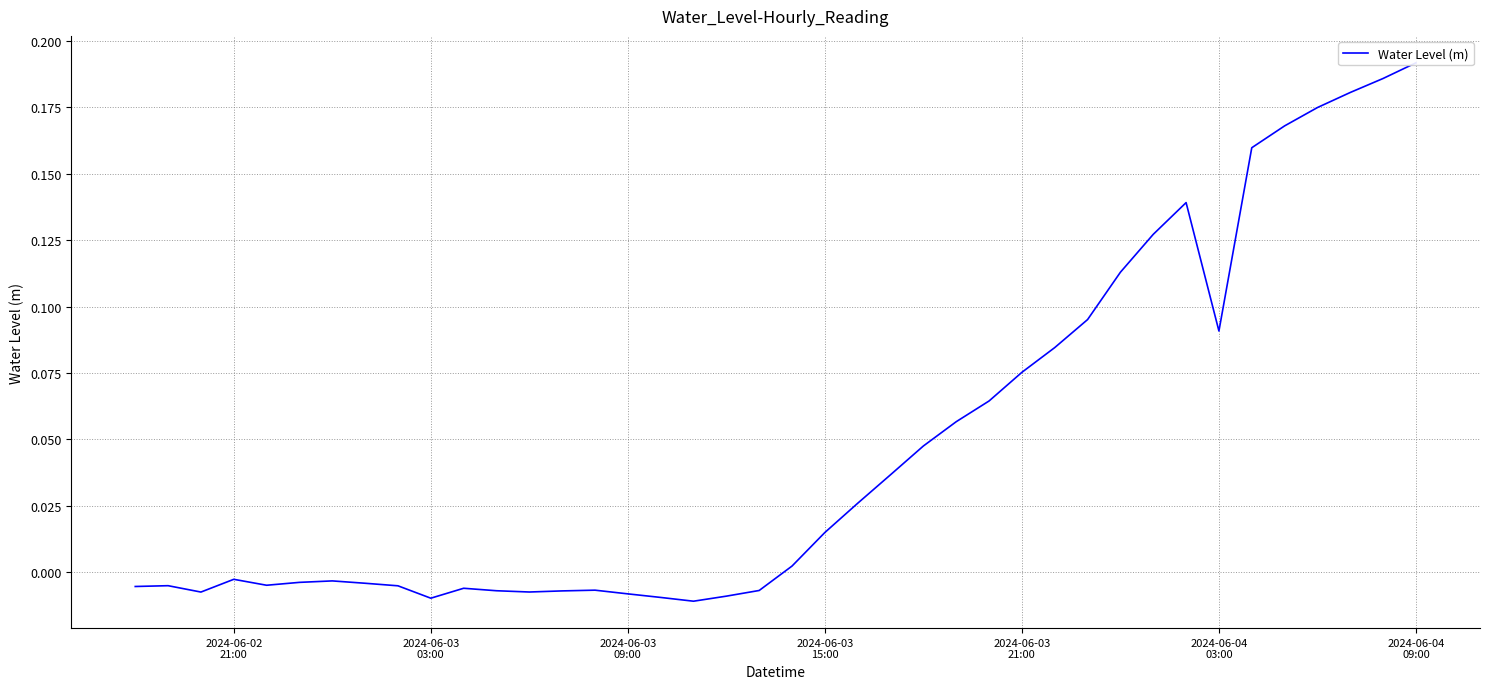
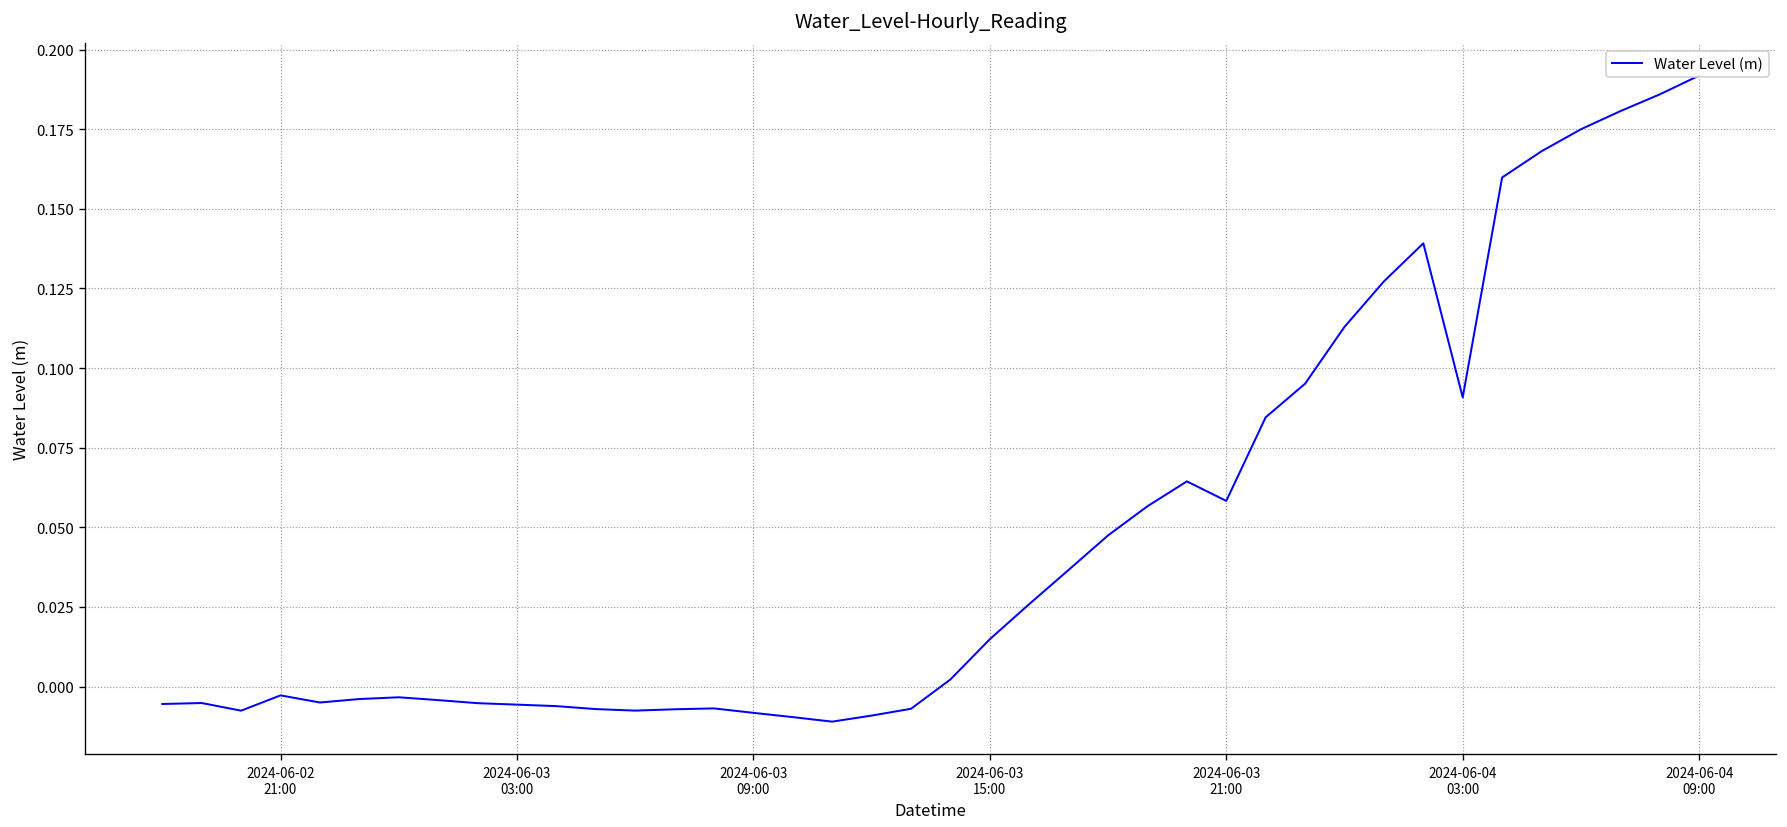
  {
    "2024-06-02 21:00": -0.003,
-   "2024-06-03 03:00": -0.010,
+   "2024-06-03 03:00": -0.006,
    "2024-06-03 09:00": -0.008,
    "2024-06-03 15:00": 0.015,
-   "2024-06-03 21:00": 0.075,
+   "2024-06-03 21:00": 0.058,
    "2024-06-04 03:00": 0.091
  }
